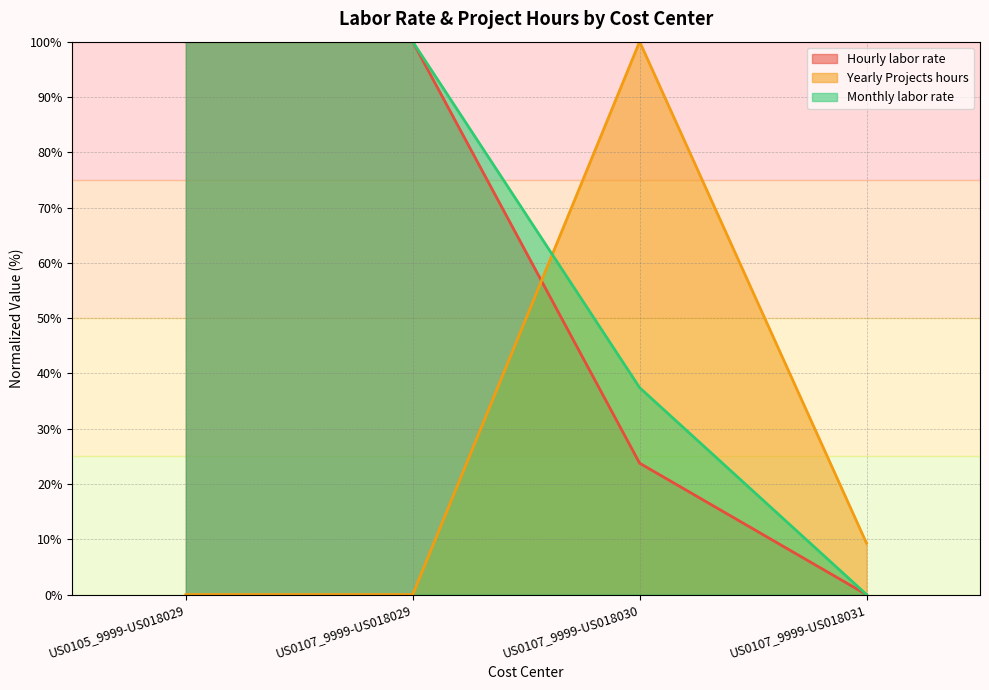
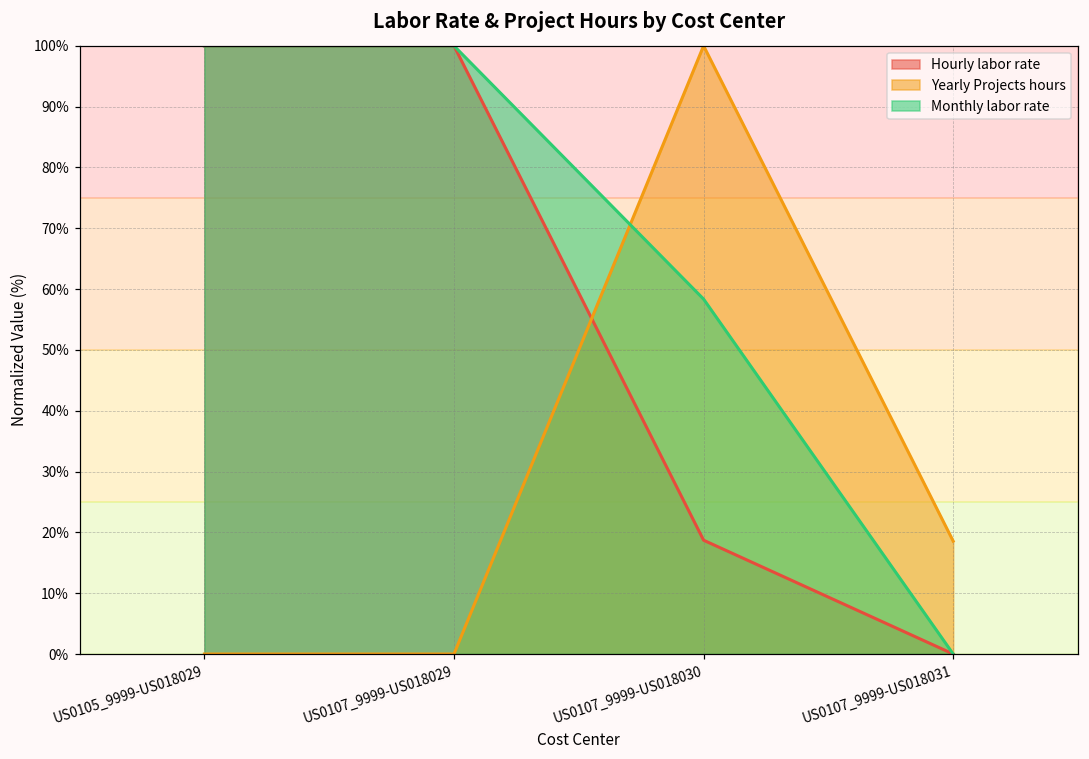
  {
    "Hourly labor rate": {
-     "US0107_9999-US018030": "24%"
+     "US0107_9999-US018030": "19%"
    },
    "Yearly Projects hours": {
      "US0105_9999-US018029": "0%",
      "US0107_9999-US018029": "0%",
      "US0107_9999-US018030": "100%",
-     "US0107_9999-US018031": "9%"
+     "US0107_9999-US018031": "19%"
    },
    "Monthly labor rate": {
-     "US0107_9999-US018030": "37%"
+     "US0107_9999-US018030": "58%"
    }
  }
